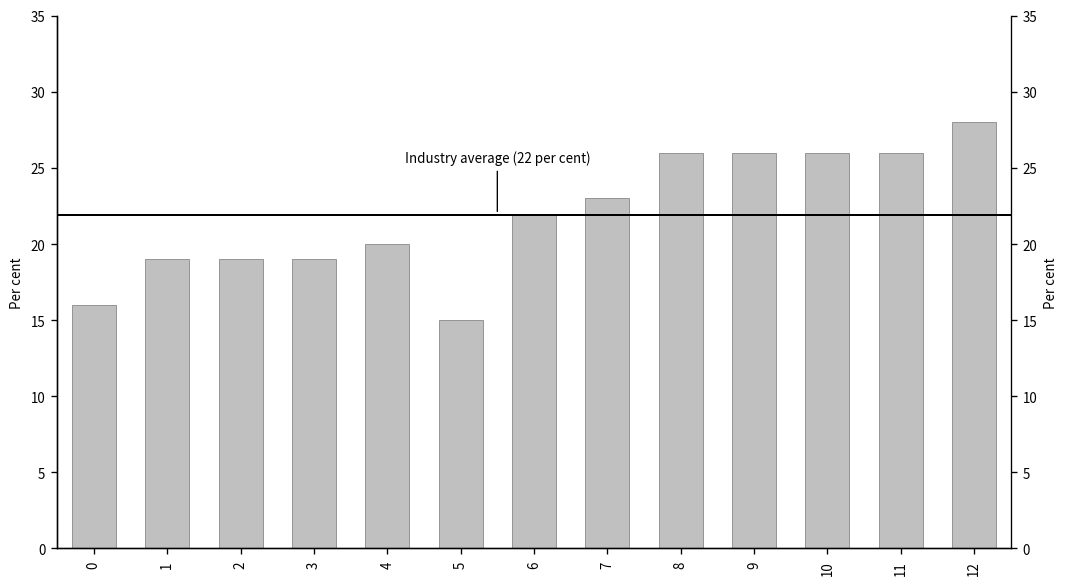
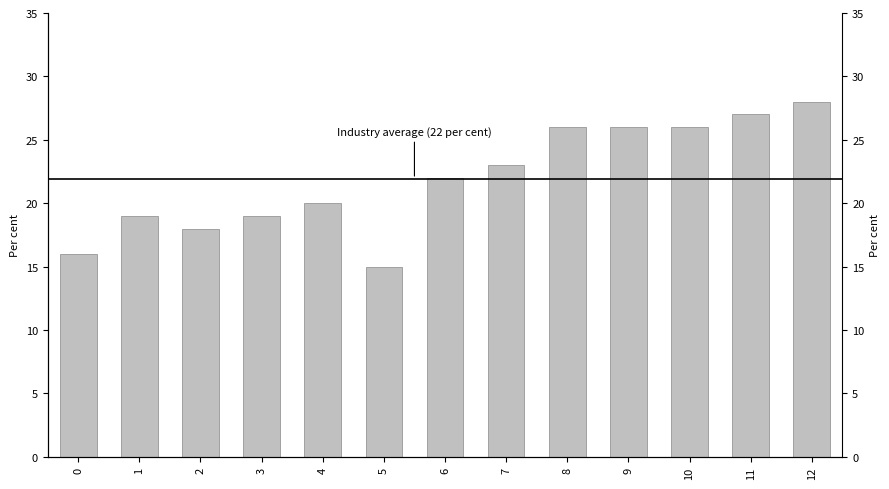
  {
    "0": 16,
    "1": 19,
-   "2": 19,
+   "2": 18,
    "3": 19,
    "4": 20,
    "5": 15,
    "7": 23,
    "8": 26,
    "9": 26,
    "10": 26,
-   "11": 26,
+   "11": 27,
    "12": 28
  }
